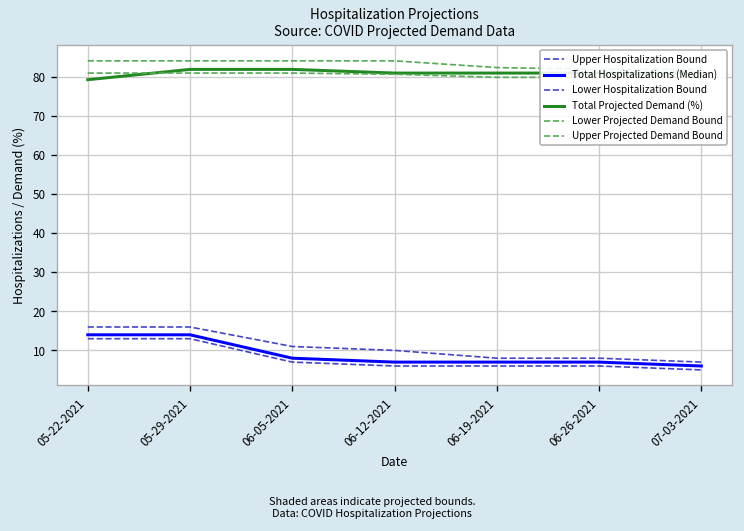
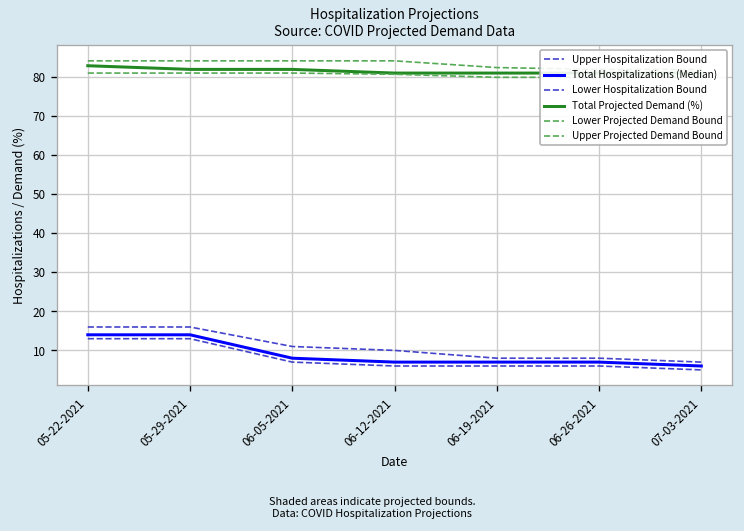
  {
    "Total Hospitalizations (Median)": {
      "05-22-2021": 14,
      "05-29-2021": 14,
      "06-05-2021": 8,
      "06-12-2021": 7,
      "06-19-2021": 7,
      "06-26-2021": 7,
      "07-03-2021": 6
    },
    "Total Projected Demand (%)": {
-     "05-22-2021": 79,
+     "05-22-2021": 83,
      "05-29-2021": 82,
      "06-05-2021": 82,
      "06-19-2021": 81
    }
  }
